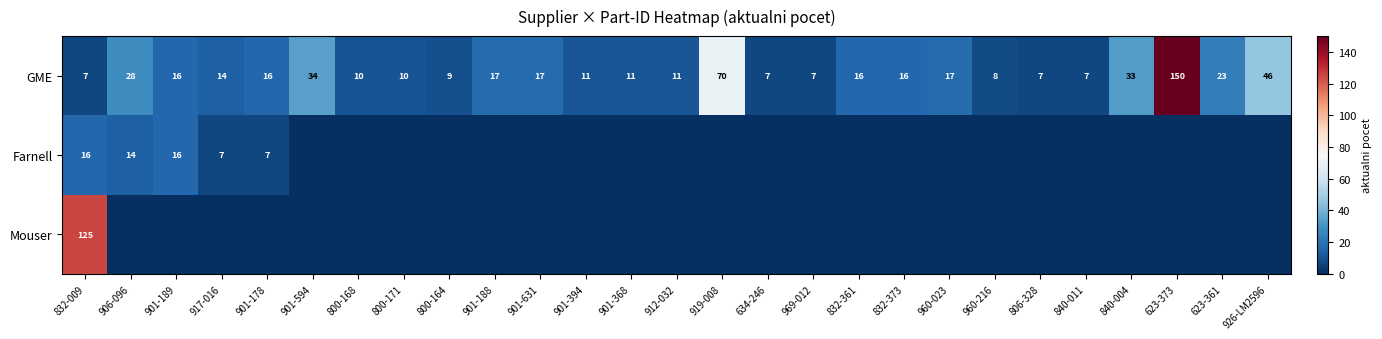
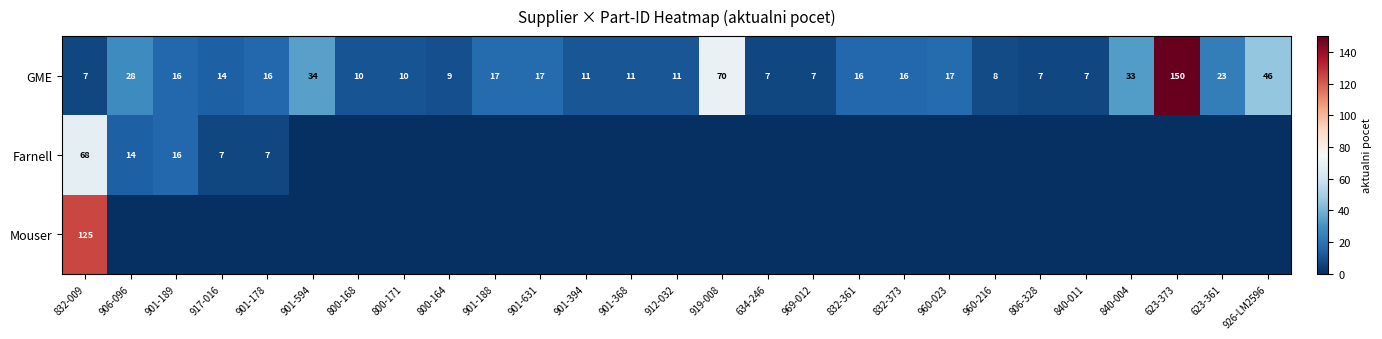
  {
    "GME": {
      "832-009": 7,
      "906-096": 28,
      "901-189": 16,
      "917-016": 14,
      "901-178": 16,
      "901-594": 34,
      "800-168": 10,
      "800-171": 10,
      "800-164": 9,
      "901-188": 17,
      "901-631": 17,
      "901-394": 11,
      "901-368": 11,
      "912-032": 11,
      "919-008": 70,
      "634-246": 7,
      "969-012": 7,
      "832-361": 16,
      "832-373": 16,
      "960-023": 17,
      "960-216": 8,
      "806-328": 7,
      "840-011": 7,
      "840-004": 33,
      "623-373": 150,
      "623-361": 23,
      "926-LM2596": 46
    },
    "Farnell": {
-     "832-009": 16,
+     "832-009": 68,
      "906-096": 14,
      "901-189": 16,
      "917-016": 7,
      "901-178": 7
    },
    "Mouser": {
      "832-009": 125
    }
  }
